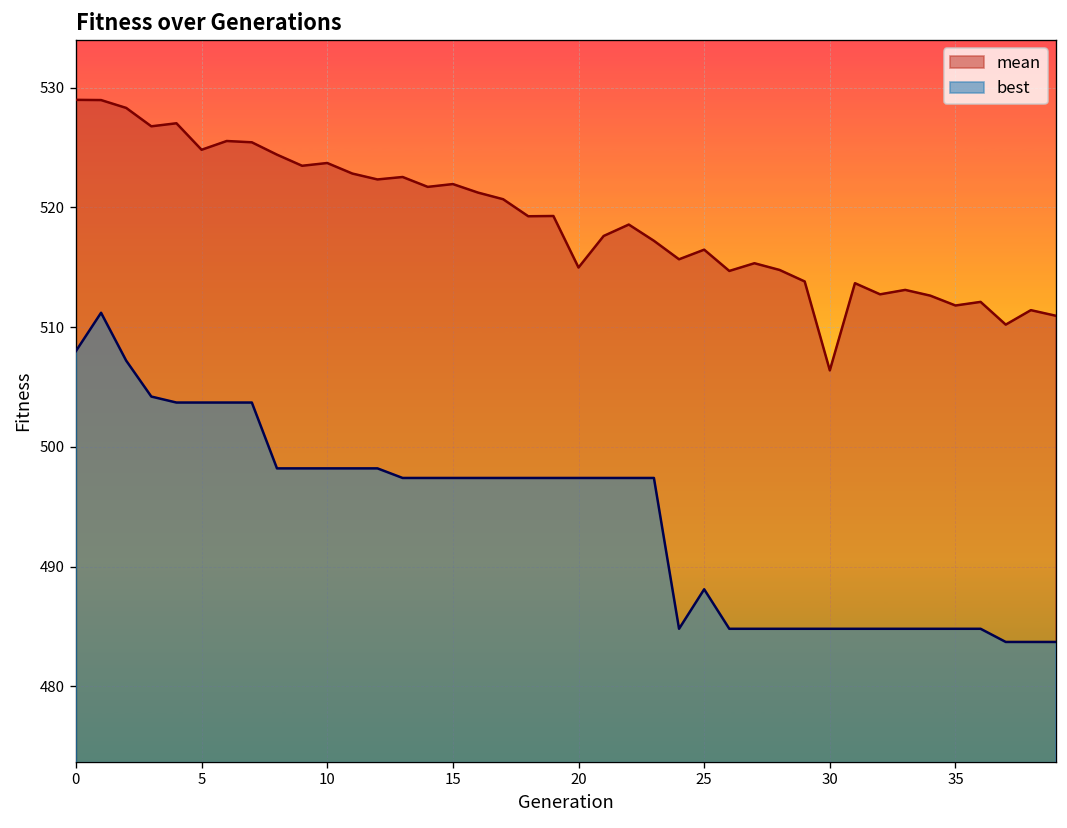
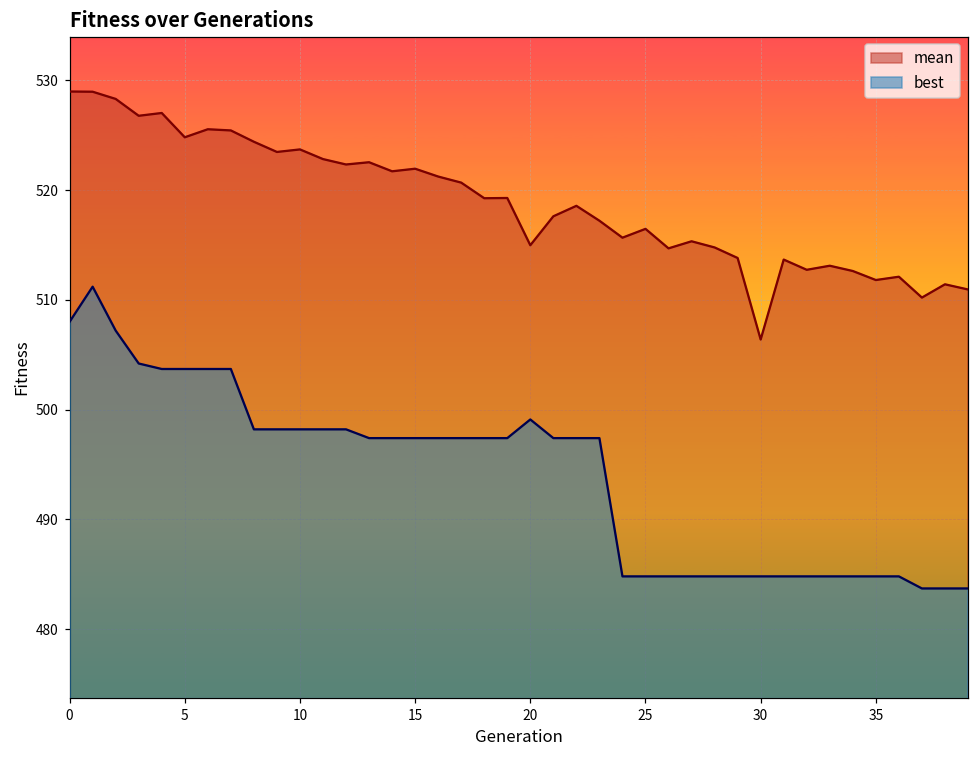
  {
    "mean": {
      "0": 529,
      "5": 525,
      "10": 524,
      "15": 522,
      "20": 515,
      "25": 516,
      "30": 506,
      "35": 512
    },
    "best": {
      "0": 508,
      "5": 504,
      "10": 498,
      "15": 497,
-     "20": 497,
-     "25": 488,
+     "20": 499,
+     "25": 485,
      "30": 485,
      "35": 485
    }
  }
